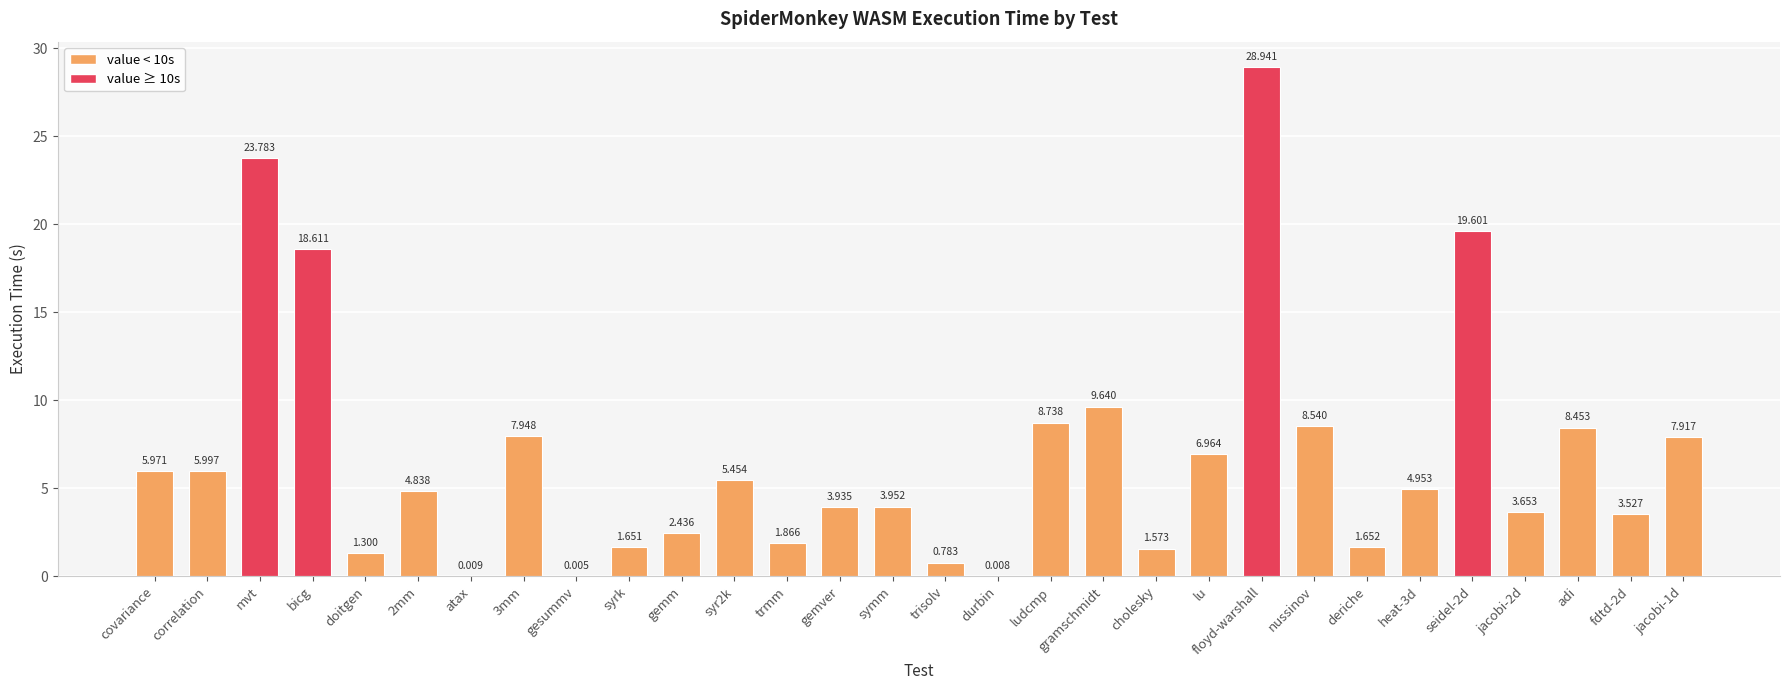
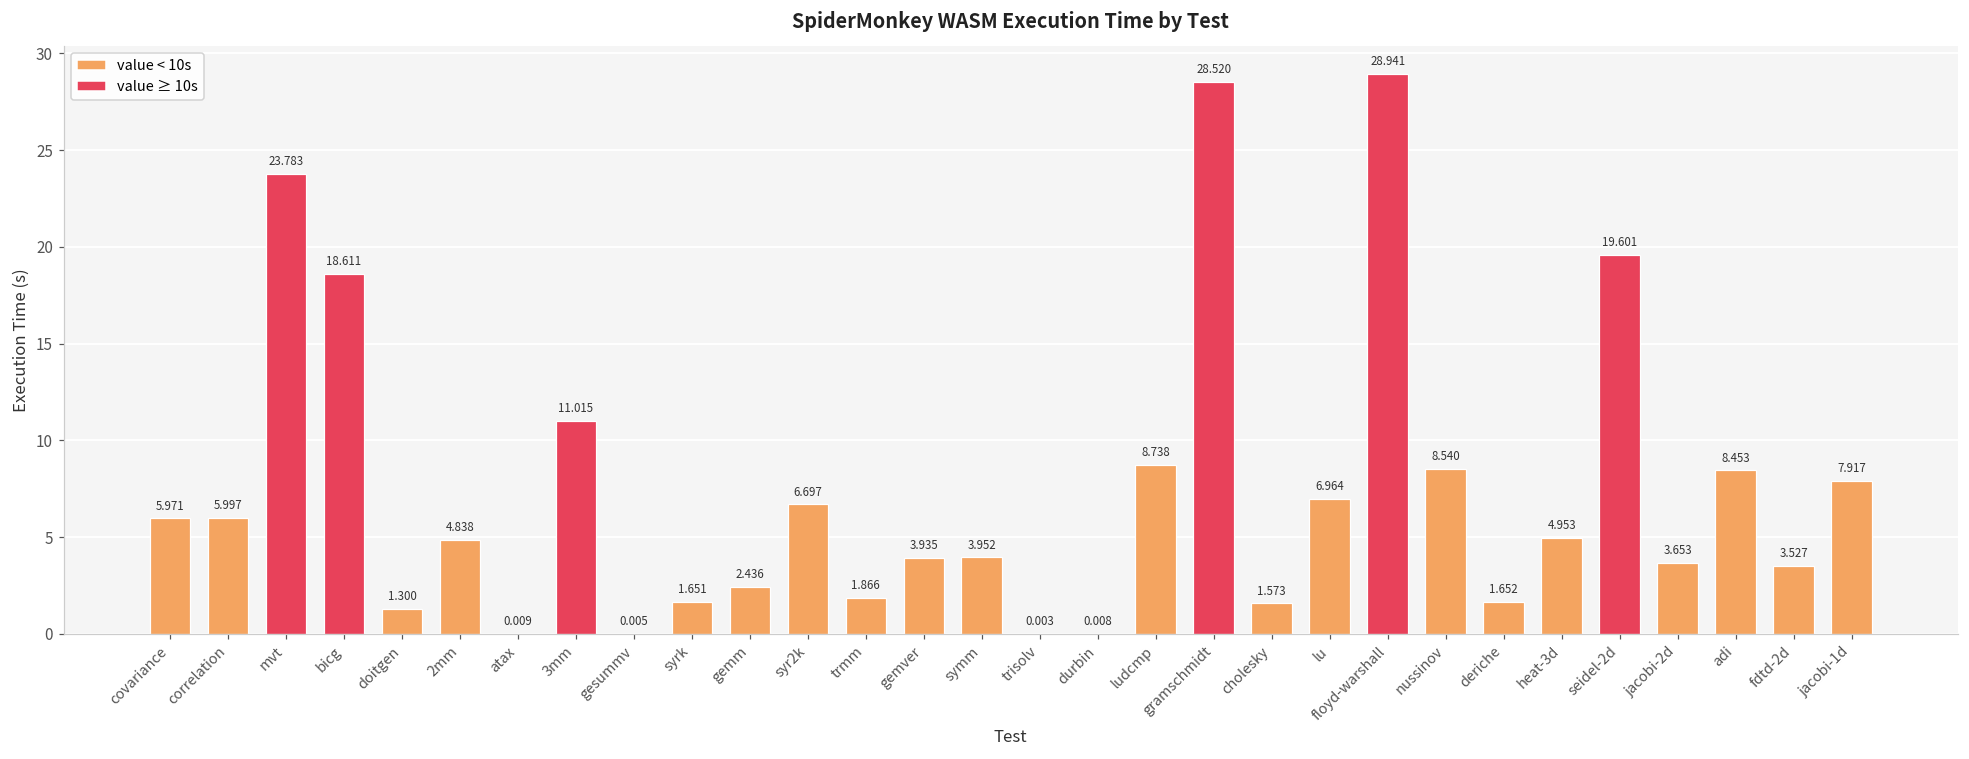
  {
    "covariance": 5.971,
    "correlation": 5.997,
    "mvt": 23.783,
    "bicg": 18.611,
    "doitgen": 1.300,
    "2mm": 4.838,
    "atax": 0.009,
-   "3mm": 7.948,
+   "3mm": 11.015,
    "gesummv": 0.005,
    "syrk": 1.651,
    "gemm": 2.436,
-   "syr2k": 5.454,
+   "syr2k": 6.697,
    "trmm": 1.866,
    "gemver": 3.935,
    "symm": 3.952,
-   "trisolv": 0.783,
+   "trisolv": 0.003,
    "durbin": 0.008,
    "ludcmp": 8.738,
-   "gramschmidt": 9.640,
+   "gramschmidt": 28.520,
    "cholesky": 1.573,
    "lu": 6.964,
    "floyd-warshall": 28.941,
    "nussinov": 8.540,
    "deriche": 1.652,
    "heat-3d": 4.953,
    "seidel-2d": 19.601,
    "jacobi-2d": 3.653,
    "adi": 8.453,
    "fdtd-2d": 3.527,
    "jacobi-1d": 7.917
  }
